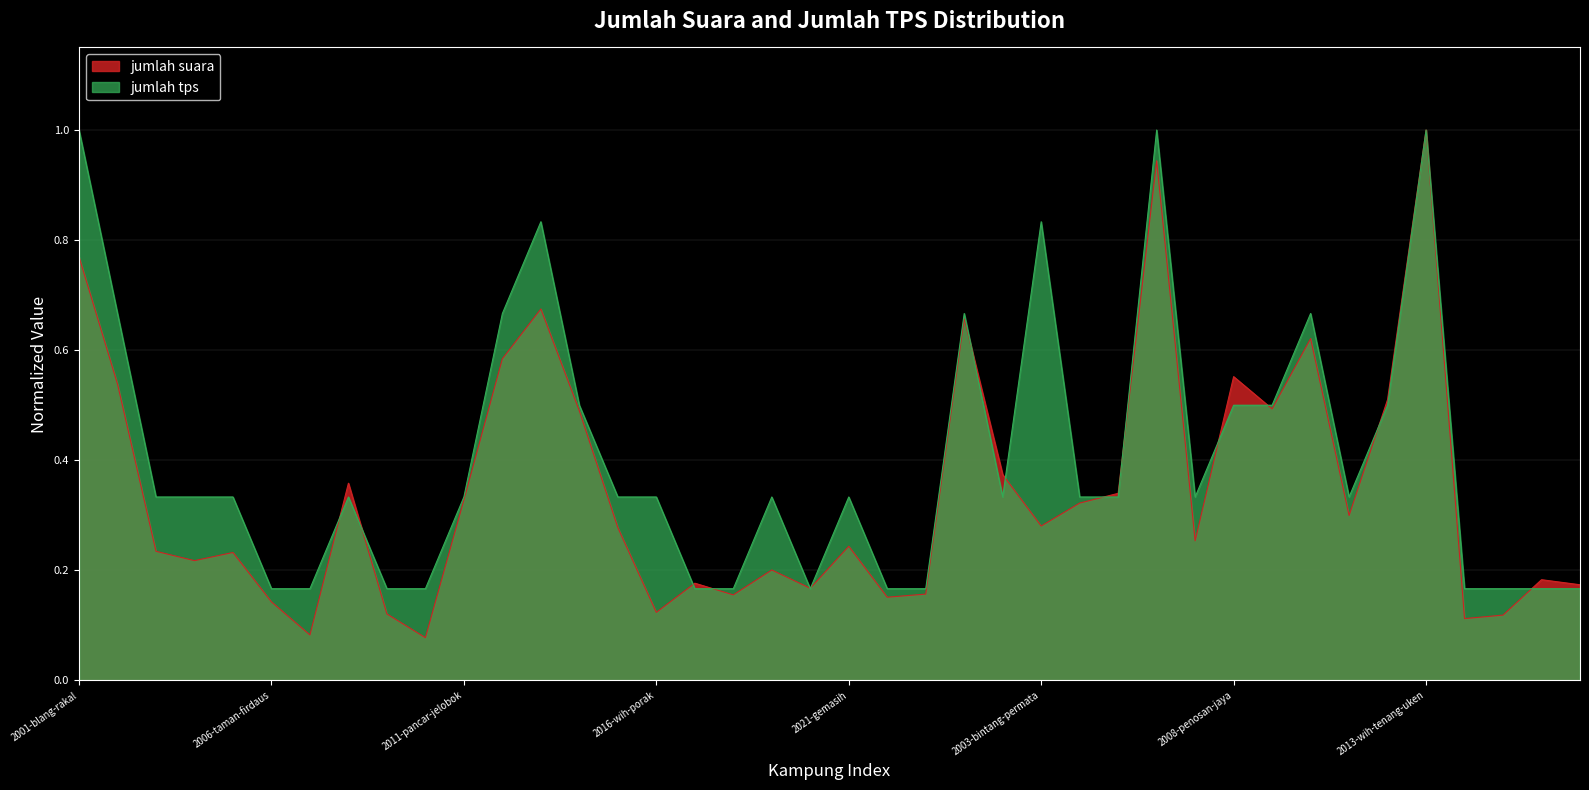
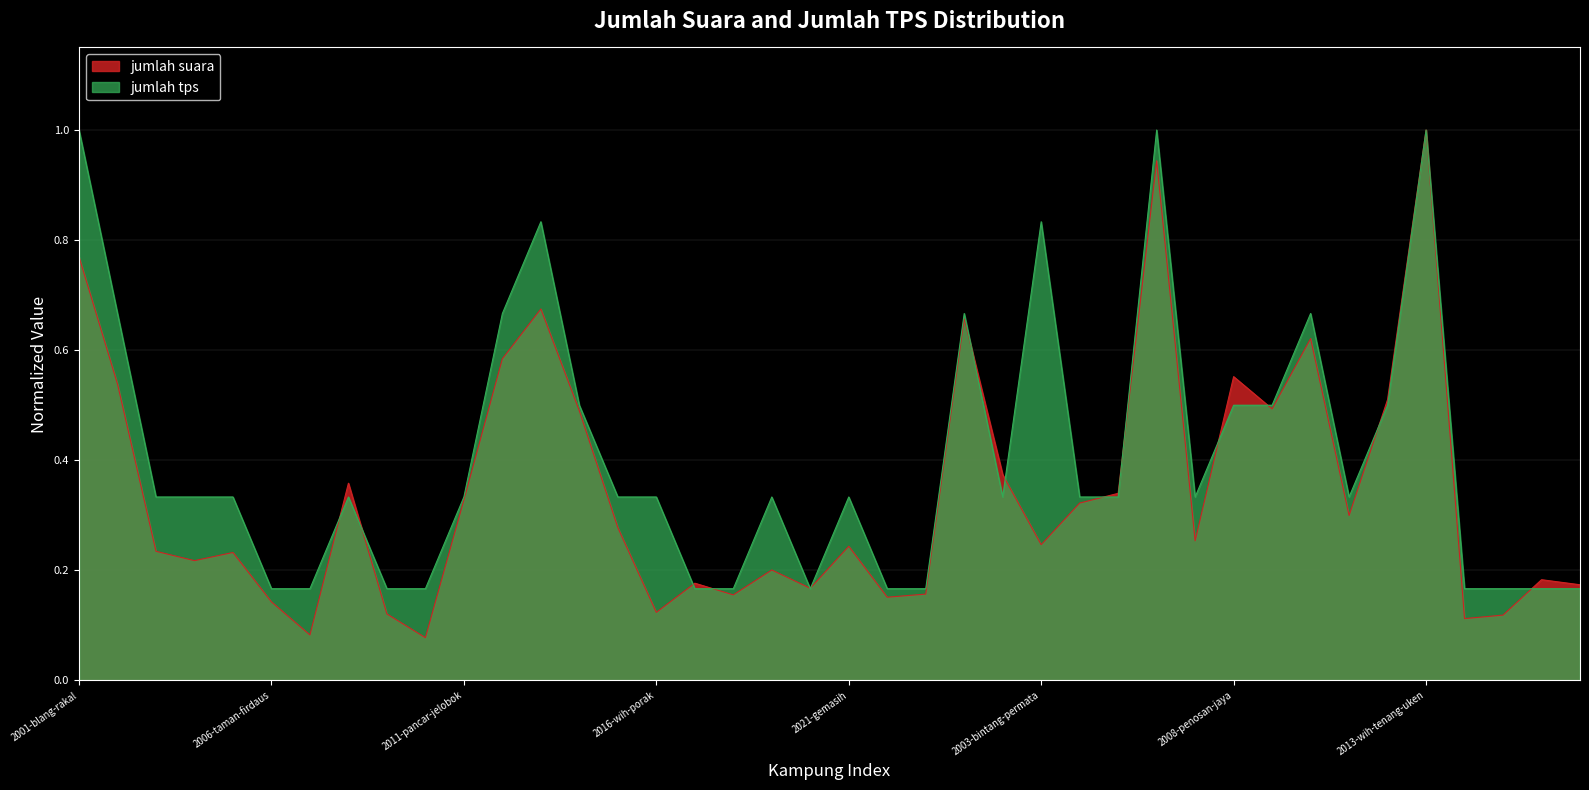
  {
    "jumlah suara": {
      "2001-blang-rakal": 0.77,
      "2006-taman-firdaus": 0.14,
      "2011-pancar-jelobok": 0.33,
      "2016-wih-porak": 0.12,
      "2021-gemasih": 0.24,
-     "2003-bintang-permata": 0.28,
+     "2003-bintang-permata": 0.25,
      "2008-penosan-jaya": 0.55
    },
    "jumlah tps": {
      "2001-blang-rakal": 1.00,
      "2006-taman-firdaus": 0.17,
      "2011-pancar-jelobok": 0.33,
      "2016-wih-porak": 0.33,
      "2021-gemasih": 0.33,
      "2003-bintang-permata": 0.83,
      "2008-penosan-jaya": 0.50
    }
  }
